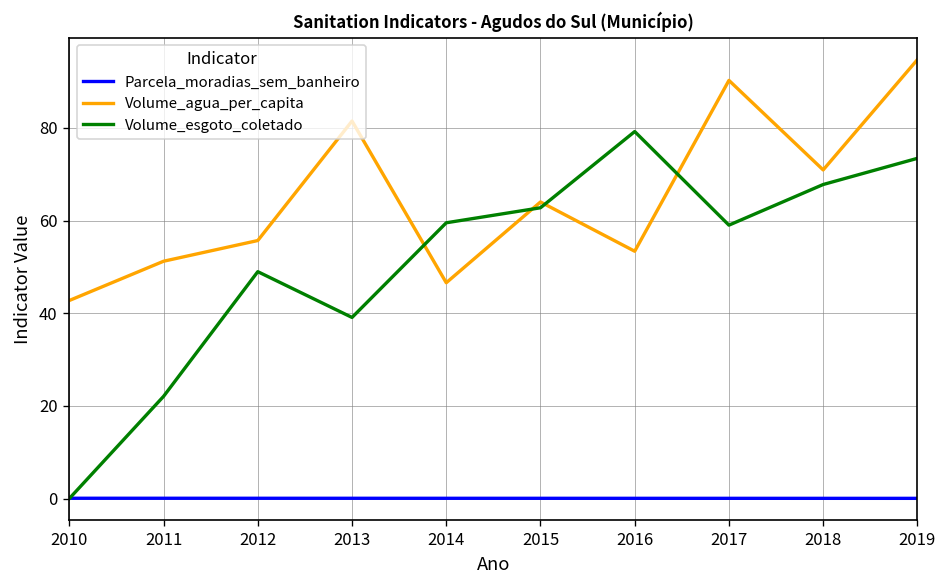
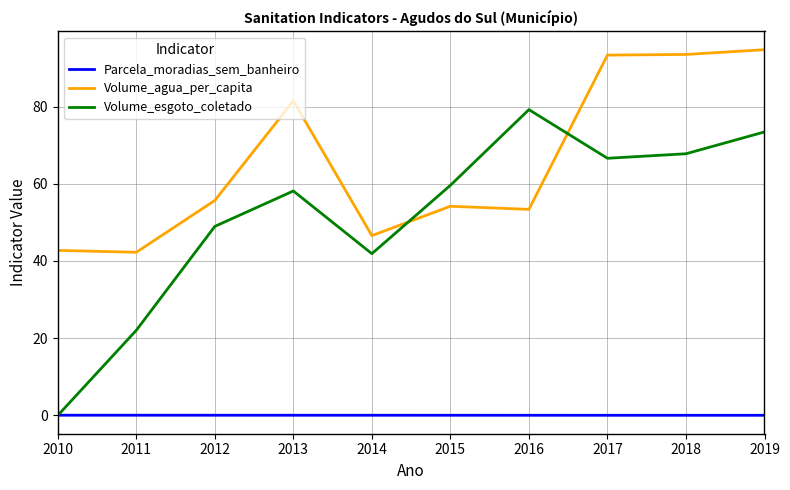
  {
    "Parcela_moradias_sem_banheiro": {
      "2011": 0,
      "2012": 0,
      "2013": 0,
      "2014": 0,
      "2015": 0,
      "2016": 0,
      "2017": 0,
      "2018": 0,
      "2019": 0
    },
    "Volume_agua_per_capita": {
      "2010": 43,
-     "2011": 51,
+     "2011": 42,
      "2012": 56,
      "2014": 47,
-     "2015": 64,
+     "2015": 54,
      "2016": 53,
-     "2017": 90,
-     "2018": 71,
+     "2017": 93,
+     "2018": 93,
      "2019": 95
    },
    "Volume_esgoto_coletado": {
      "2011": 22,
      "2012": 49,
-     "2013": 39,
-     "2014": 60,
-     "2015": 63,
+     "2013": 58,
+     "2014": 42,
+     "2015": 60,
      "2016": 79,
-     "2017": 59,
+     "2017": 67,
      "2018": 68,
      "2019": 73
    }
  }
